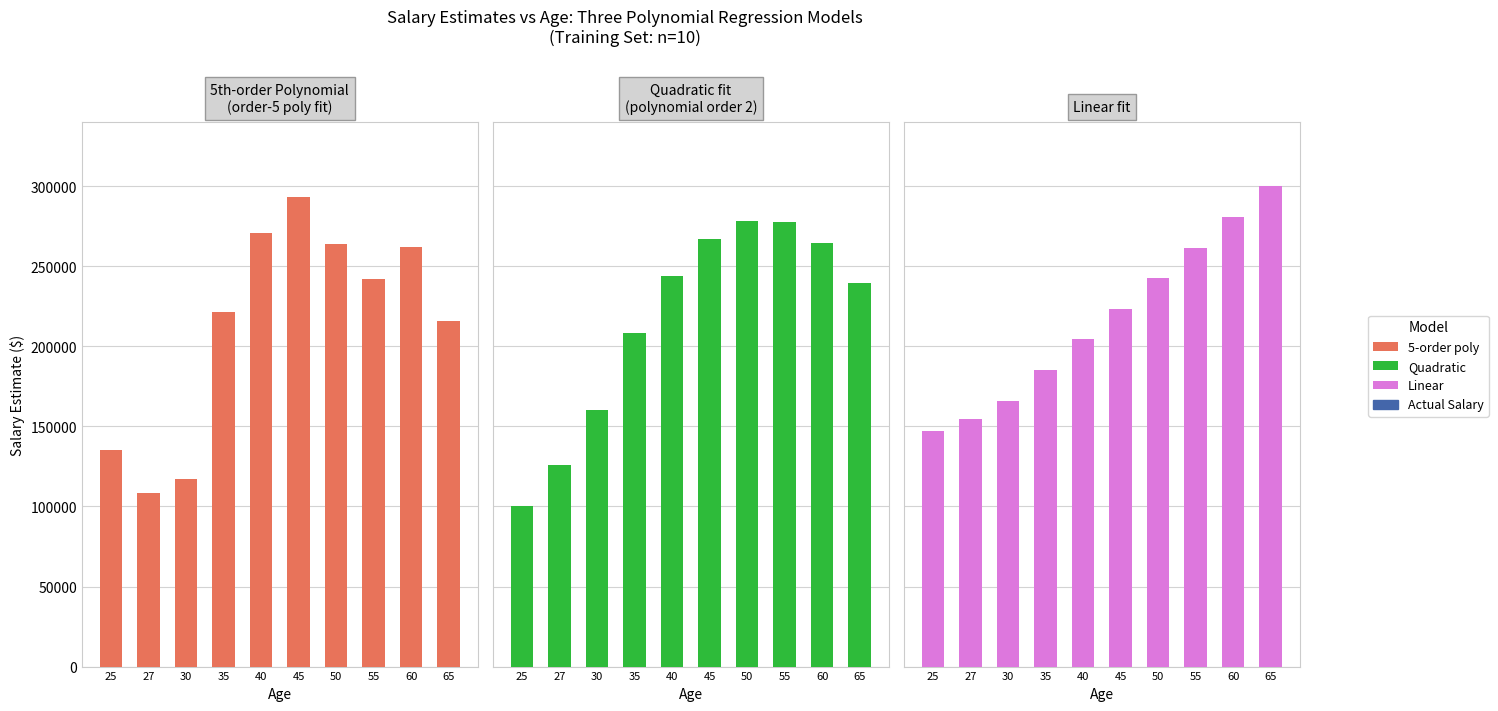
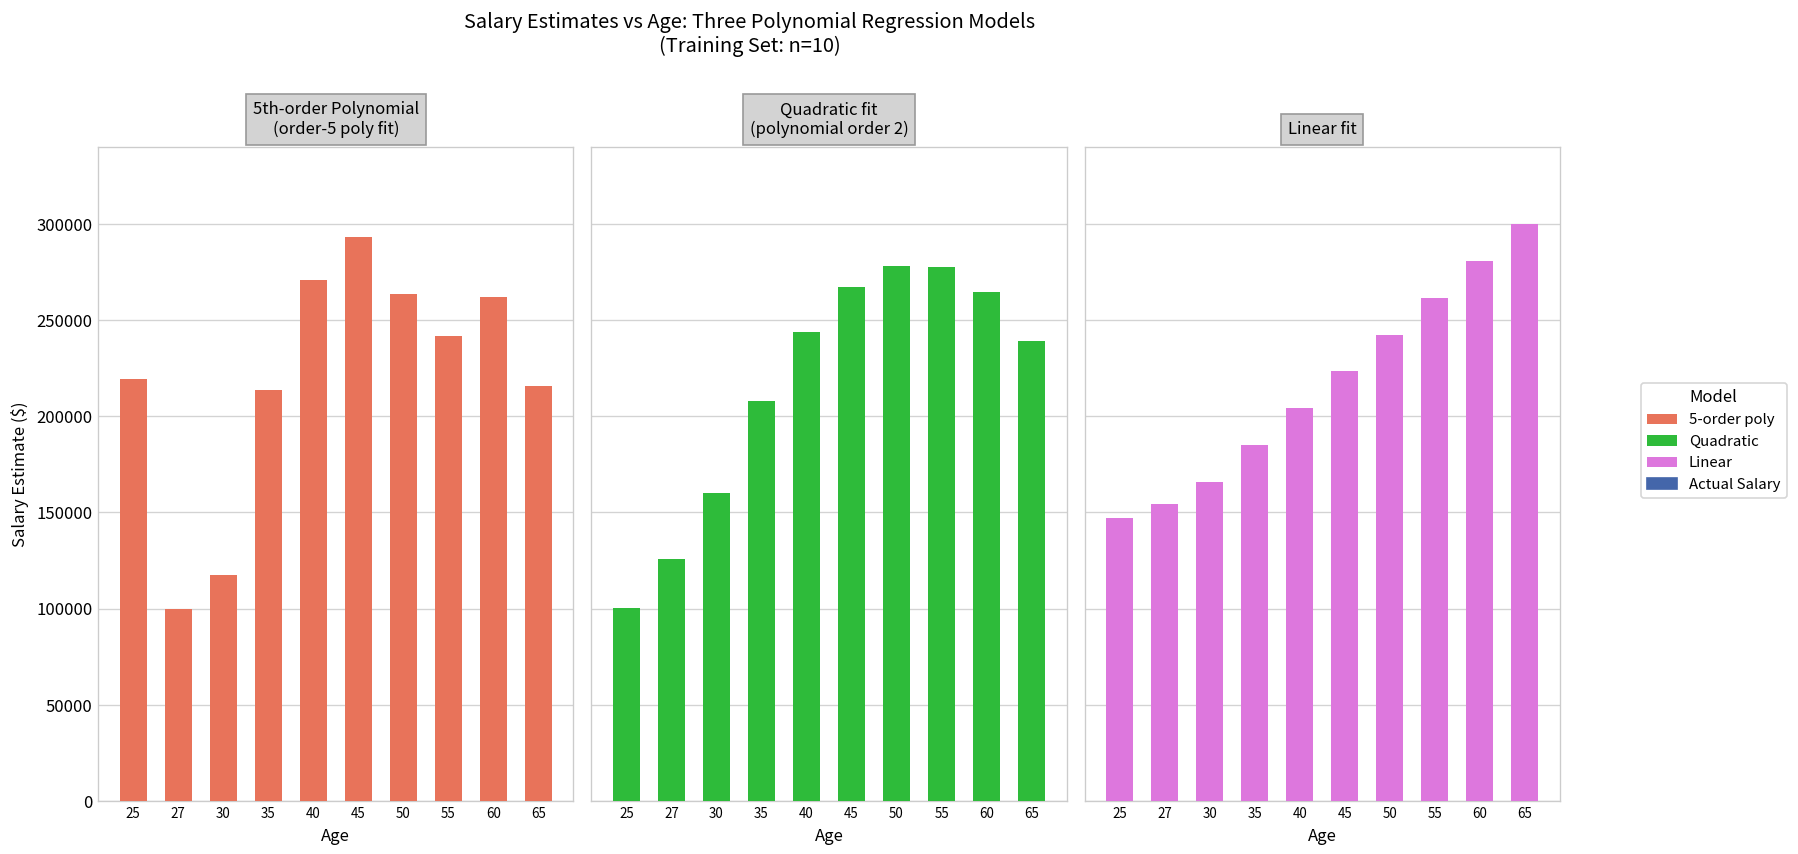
  {
    "5th-order Polynomial (order-5 poly fit)": {
-     "25": 135000,
-     "27": 108000,
+     "25": 219000,
+     "27": 100000,
      "30": 117000,
-     "35": 221000,
+     "35": 214000,
      "40": 271000,
      "45": 293000,
      "50": 264000,
      "55": 242000,
      "60": 262000,
      "65": 216000
    }
  }
